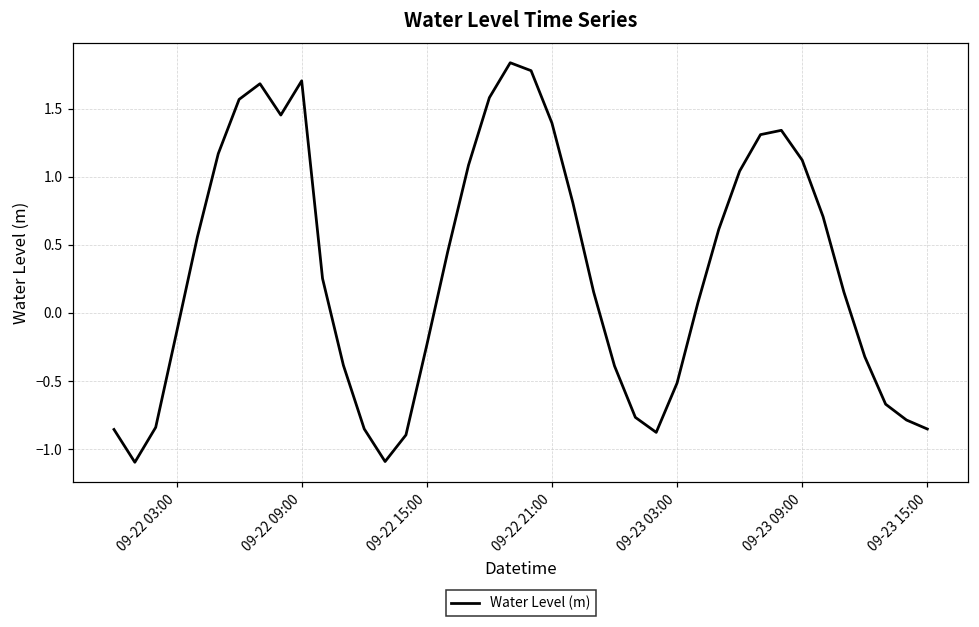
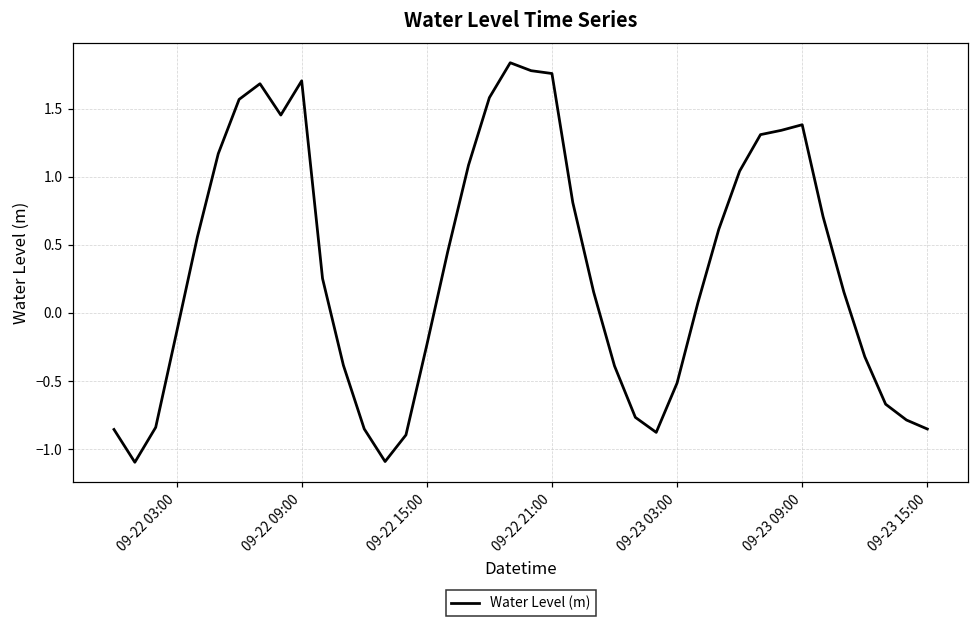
  {
    "09-22 03:00": -0.14,
    "09-22 09:00": 1.71,
    "09-22 15:00": -0.24,
-   "09-22 21:00": 1.40,
+   "09-22 21:00": 1.76,
    "09-23 03:00": -0.52,
-   "09-23 09:00": 1.12,
+   "09-23 09:00": 1.38,
    "09-23 15:00": -0.85
  }
